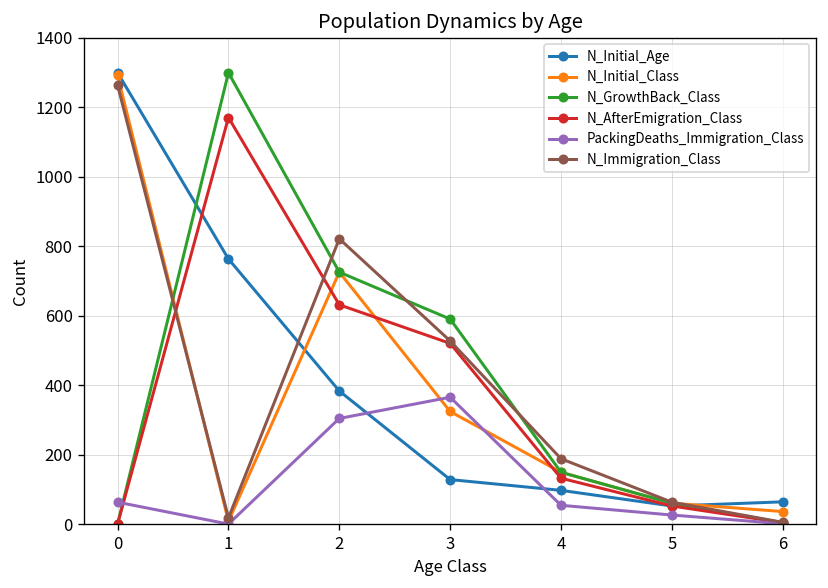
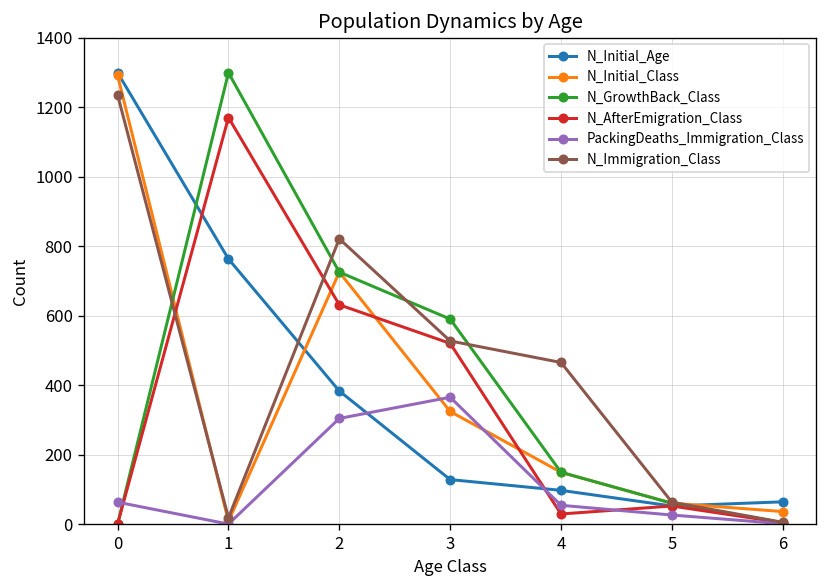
  {
    "N_Initial_Age": {
      "1": 760,
      "2": 380,
      "3": 130,
      "4": 100,
      "6": 60
    },
    "N_Initial_Class": {
      "3": 320,
      "6": 40
    },
    "N_GrowthBack_Class": {
      "1": 1300,
      "3": 590
    },
    "N_AfterEmigration_Class": {
      "1": 1170,
      "2": 630,
-     "4": 130
+     "4": 30
    },
    "PackingDeaths_Immigration_Class": {
      "0": 60,
      "2": 300,
      "3": 370,
      "4": 50,
      "5": 30
    },
    "N_Immigration_Class": {
-     "0": 1260,
+     "0": 1240,
      "1": 20,
      "2": 820,
-     "4": 190
+     "4": 470
    }
  }
